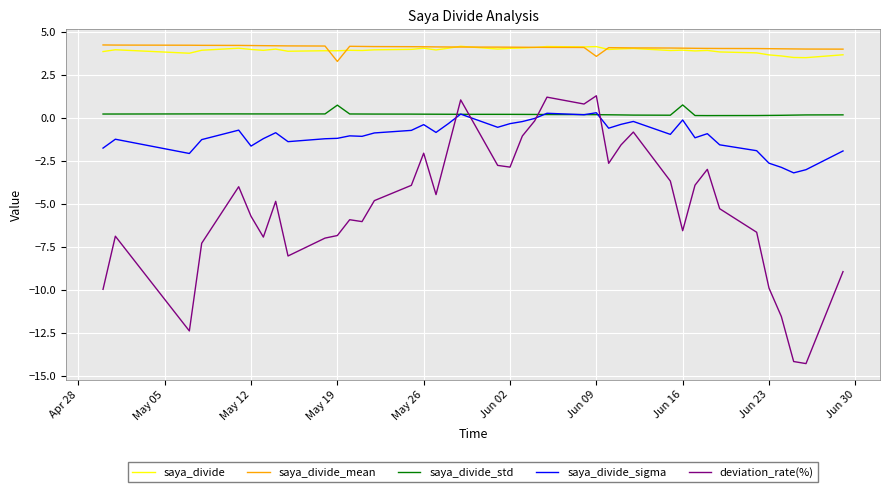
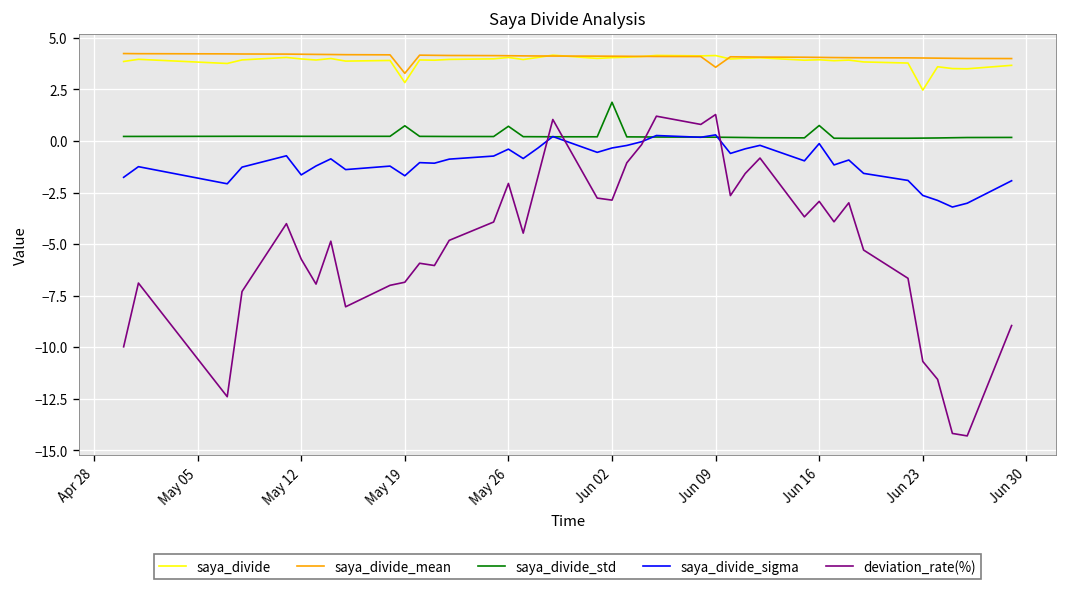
  {
    "saya_divide": {
      "May 12": 4.0,
-     "May 19": 3.9,
+     "May 19": 2.8,
      "Jun 09": 4.1,
-     "Jun 23": 3.7
+     "Jun 23": 2.5
    },
    "saya_divide_mean": {
      "May 12": 4.2,
      "May 19": 3.3,
      "Jun 09": 3.6,
      "Jun 23": 4.0
    },
    "saya_divide_std": {
      "May 12": 0.2,
      "May 19": 0.7,
-     "May 26": 0.2,
-     "Jun 02": 0.2,
+     "May 26": 0.7,
+     "Jun 02": 1.9,
      "Jun 16": 0.7,
      "Jun 23": 0.1
    },
    "saya_divide_sigma": {
      "May 12": -1.6,
-     "May 19": -1.2,
+     "May 19": -1.7,
      "May 26": -0.4,
      "Jun 02": -0.3,
      "Jun 16": -0.1,
      "Jun 23": -2.6
    },
    "deviation_rate(%)": {
      "May 12": -5.7,
      "May 19": -6.9,
      "May 26": -2.1,
      "Jun 02": -2.9,
      "Jun 09": 1.3,
-     "Jun 16": -6.6,
-     "Jun 23": -9.9
+     "Jun 16": -2.9,
+     "Jun 23": -10.7
    }
  }
